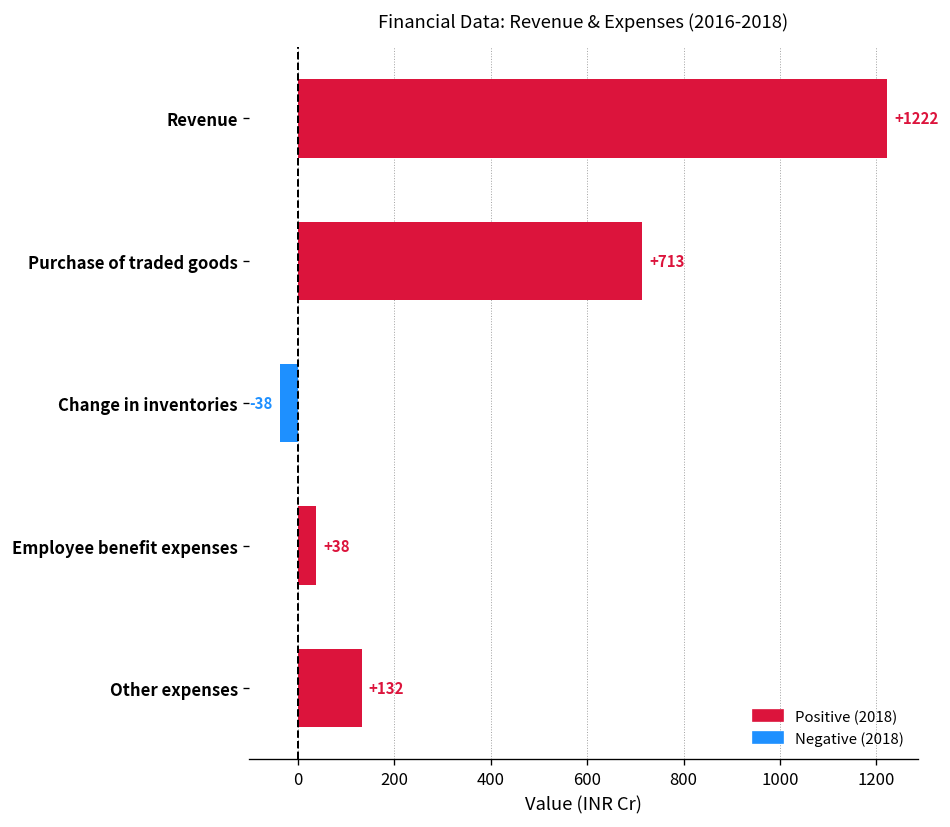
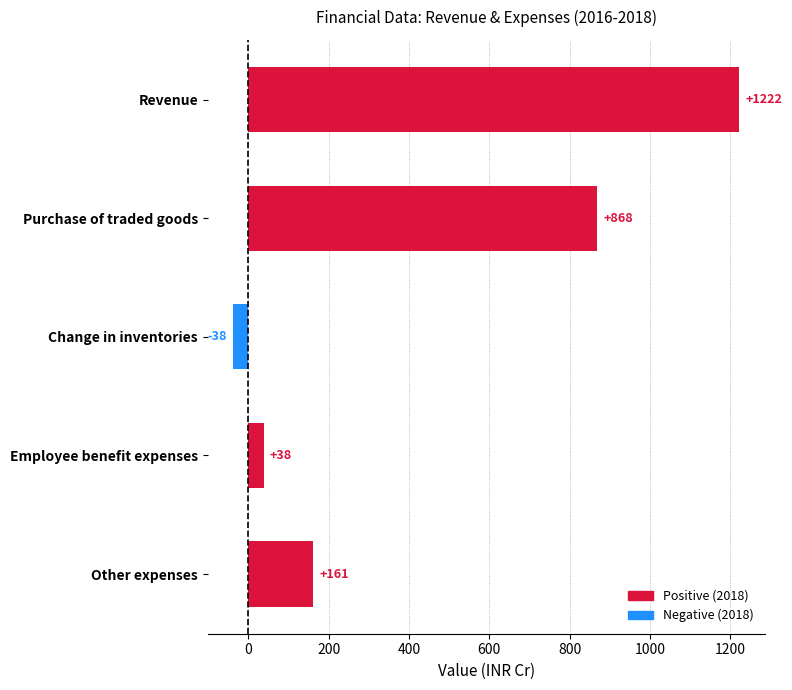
  {
    "Revenue": "+1222",
-   "Purchase of traded goods": "+713",
+   "Purchase of traded goods": "+868",
    "Change in inventories": "-38",
    "Employee benefit expenses": "+38",
-   "Other expenses": "+132"
+   "Other expenses": "+161"
  }
